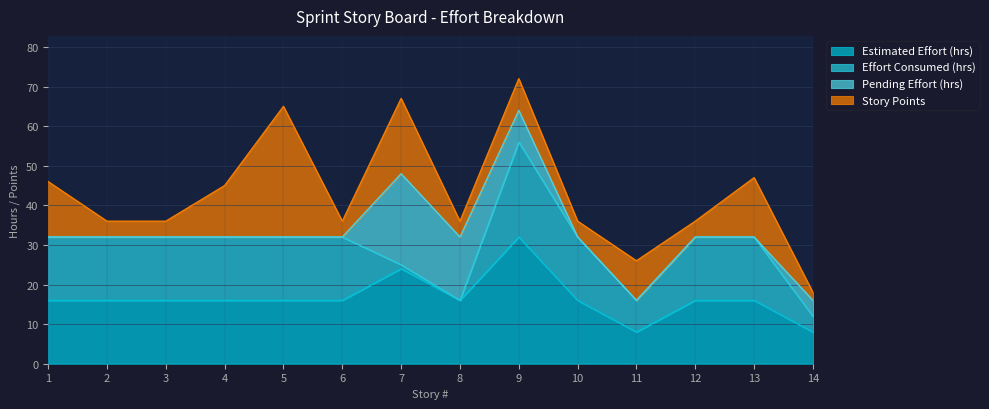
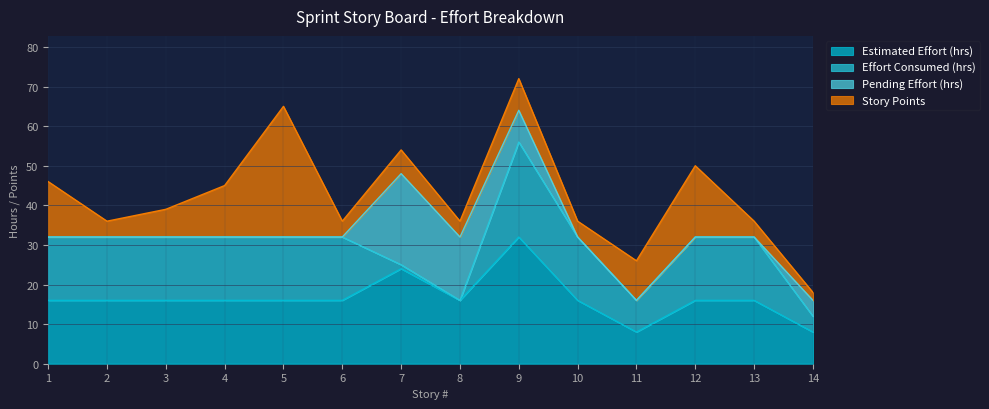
  {
    "Story Points": {
      "1": 14,
      "2": 4,
-     "3": 4,
+     "3": 7,
      "4": 13,
      "5": 33,
      "6": 4,
-     "7": 19,
+     "7": 6,
      "8": 4,
      "9": 8,
      "10": 4,
      "11": 10,
-     "12": 4,
-     "13": 15,
+     "12": 18,
+     "13": 4,
      "14": 2
    }
  }
